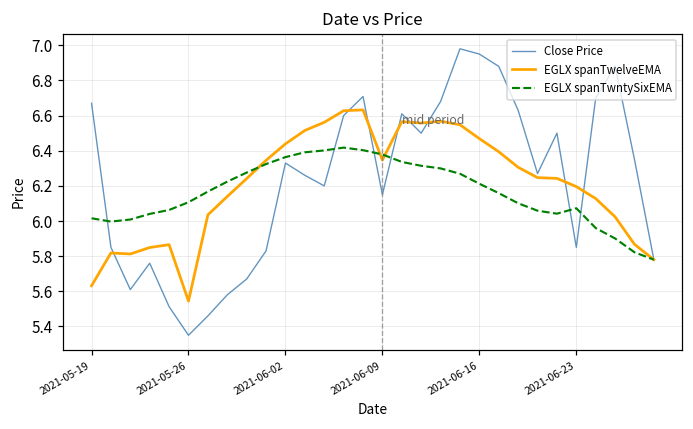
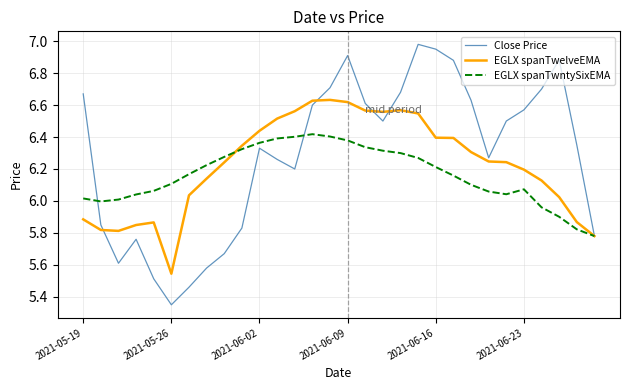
  {
    "Close Price": {
      "2021-05-19": 6.67,
      "2021-05-26": 5.35,
      "2021-06-02": 6.33,
-     "2021-06-09": 6.15,
+     "2021-06-09": 6.91,
      "2021-06-16": 6.95,
-     "2021-06-23": 5.85
+     "2021-06-23": 6.57
    },
    "EGLX spanTwelveEMA": {
-     "2021-05-19": 5.63,
+     "2021-05-19": 5.88,
      "2021-05-26": 5.54,
      "2021-06-02": 6.44,
-     "2021-06-09": 6.35,
-     "2021-06-16": 6.47,
+     "2021-06-09": 6.62,
+     "2021-06-16": 6.40,
      "2021-06-23": 6.20
    },
    "EGLX spanTwntySixEMA": {
      "2021-05-19": 6.02,
      "2021-05-26": 6.11,
      "2021-06-02": 6.36,
      "2021-06-09": 6.38,
      "2021-06-16": 6.21,
      "2021-06-23": 6.07
    }
  }
